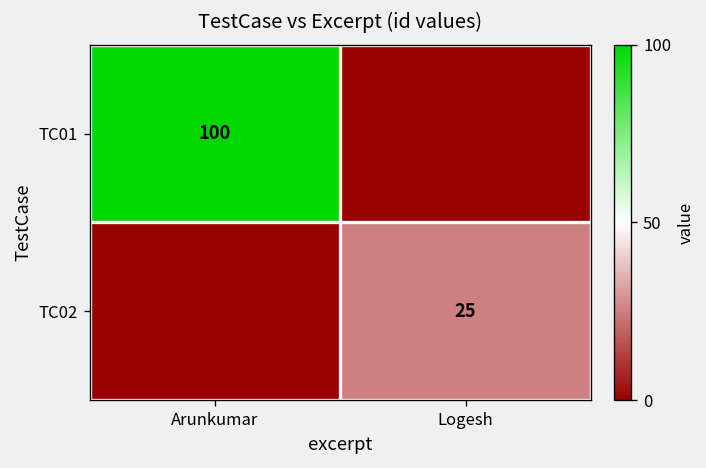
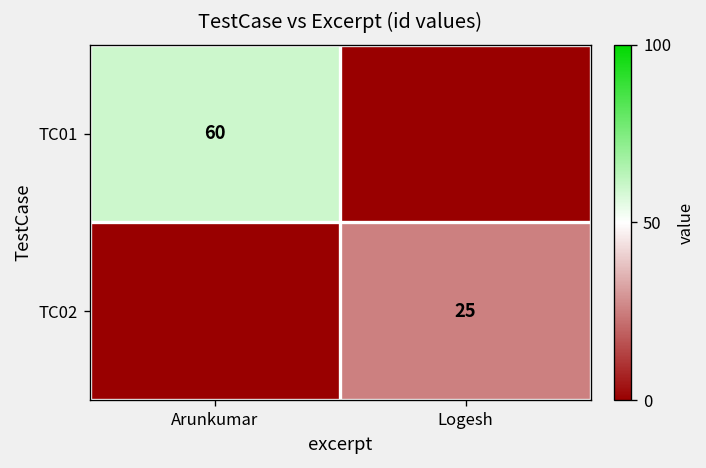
  {
    "TC01": {
-     "Arunkumar": 100
+     "Arunkumar": 60
    },
    "TC02": {
      "Logesh": 25
    }
  }
